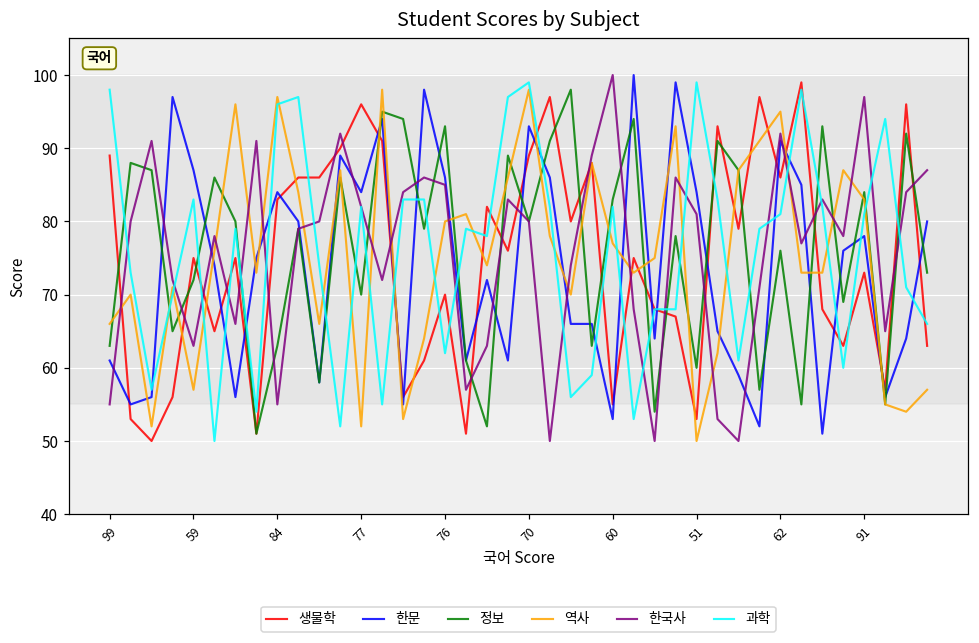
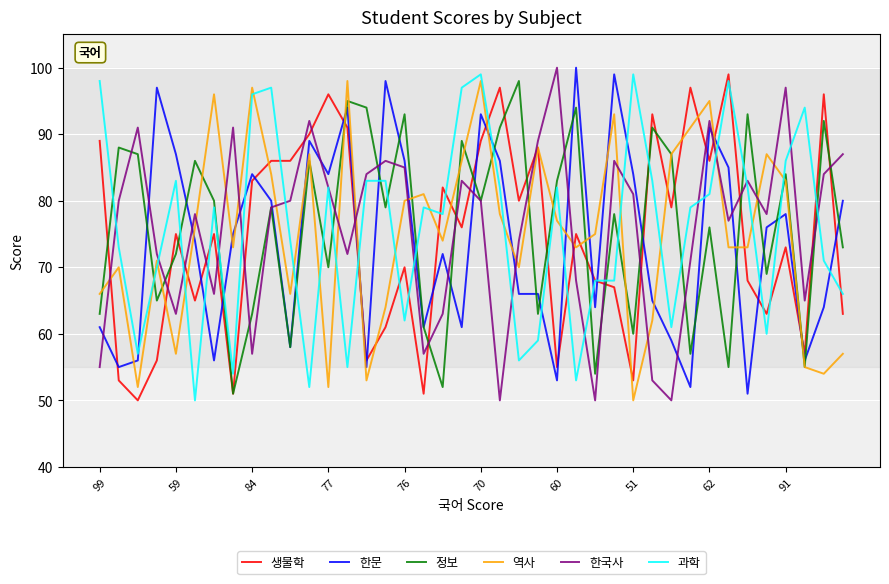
  {
    "생물학": {
      "99": 89,
      "59": 75,
      "84": 83,
      "77": 96,
      "76": 70,
      "70": 89,
      "60": 55,
      "51": 53,
      "62": 86,
      "91": 73
    },
    "한문": {
      "99": 61,
      "59": 87,
      "84": 84,
      "77": 84,
      "76": 86,
      "70": 93,
      "60": 53,
      "51": 84,
      "62": 91,
      "91": 78
    },
    "정보": {
      "99": 63,
      "59": 72,
      "84": 63,
      "77": 70,
      "76": 93,
      "60": 83,
      "51": 60,
      "62": 76,
      "91": 84
    },
    "역사": {
      "99": 66,
      "59": 57,
      "84": 97,
      "77": 52,
      "76": 80,
      "70": 98,
      "60": 77,
      "51": 50,
      "62": 95,
      "91": 83
    },
    "한국사": {
      "99": 55,
      "59": 63,
-     "84": 55,
+     "84": 57,
      "76": 85,
      "60": 100,
      "51": 81,
      "62": 92,
      "91": 97
    },
    "과학": {
      "99": 98,
      "59": 83,
      "84": 96,
      "76": 62,
      "70": 99,
      "60": 82,
      "51": 99,
      "62": 81,
-     "91": 81
+     "91": 86
    }
  }
